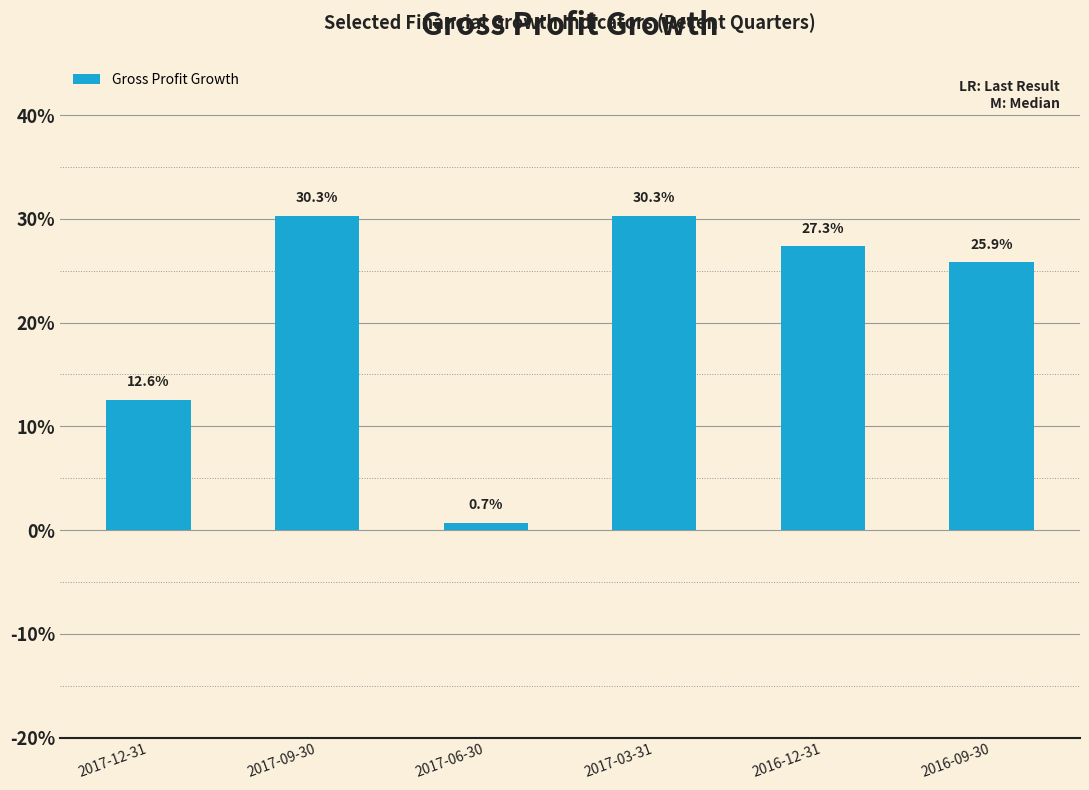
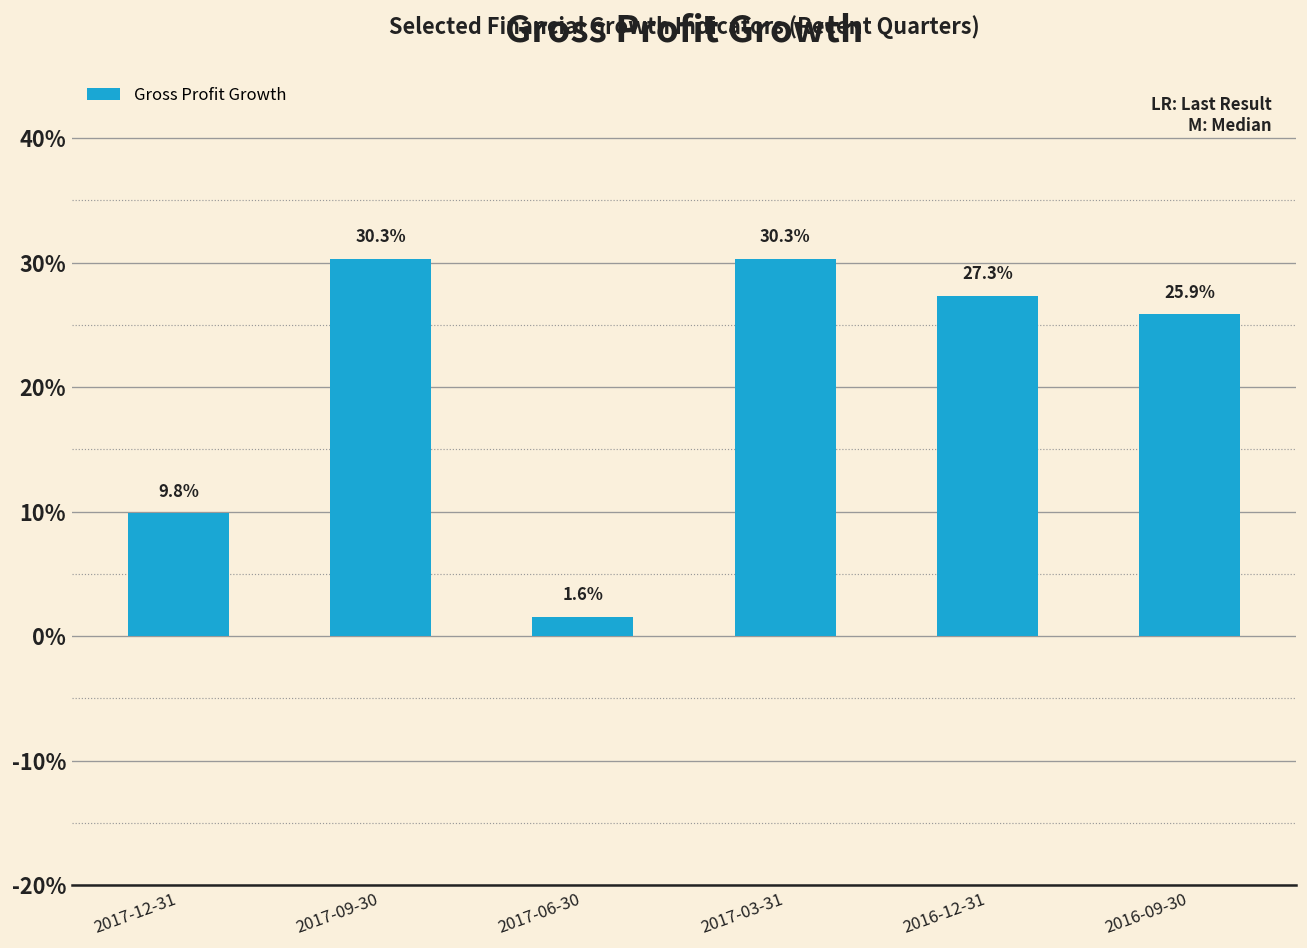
  {
-   "2017-12-31": "12.6%",
+   "2017-12-31": "9.8%",
    "2017-09-30": "30.3%",
-   "2017-06-30": "0.7%",
+   "2017-06-30": "1.6%",
    "2017-03-31": "30.3%",
    "2016-12-31": "27.3%",
    "2016-09-30": "25.9%"
  }
